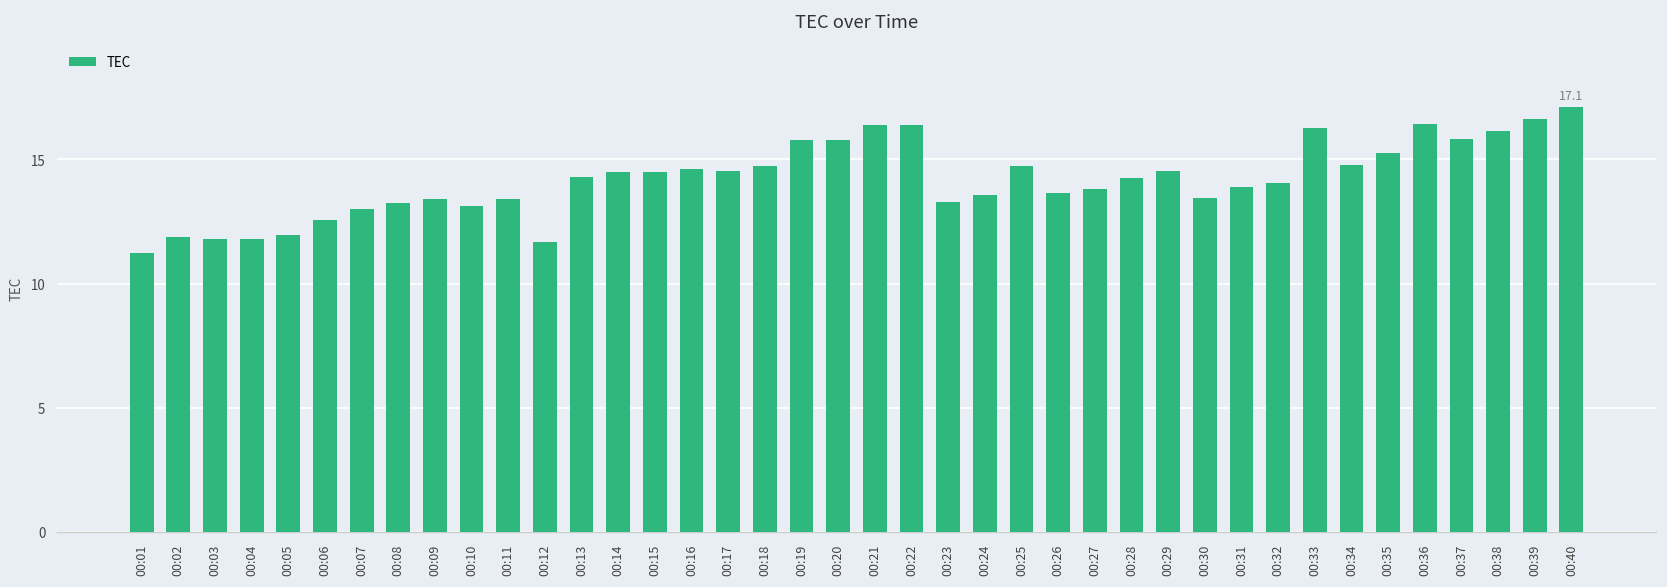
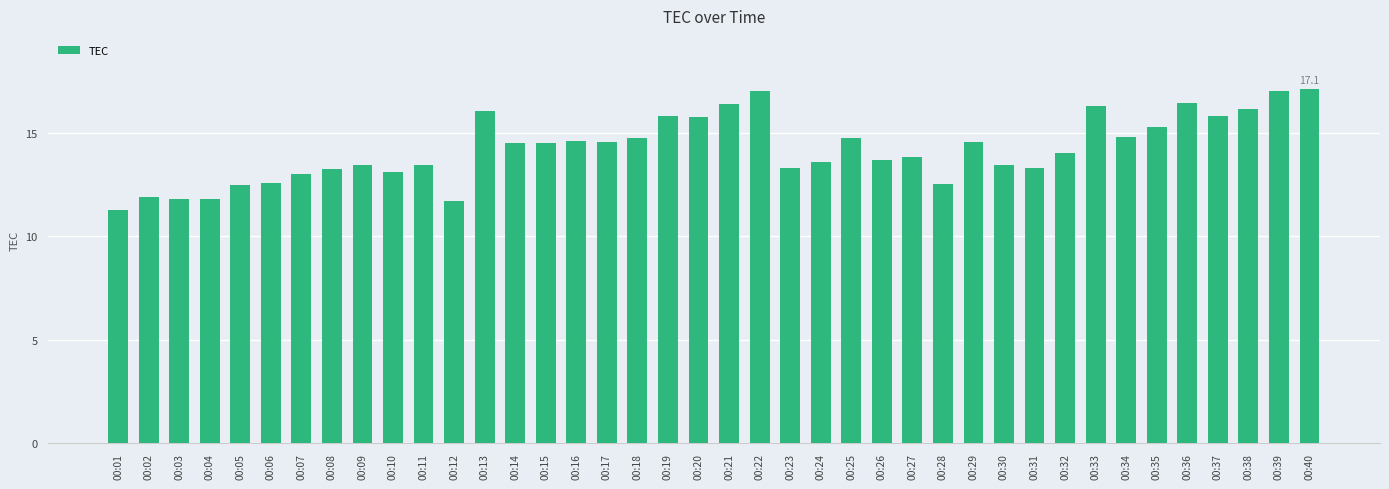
  {
    "00:01": 11.2,
    "00:02": 11.9,
    "00:03": 11.8,
    "00:04": 11.8,
-   "00:05": 11.9,
+   "00:05": 12.5,
    "00:06": 12.5,
    "00:07": 13.0,
    "00:08": 13.2,
    "00:09": 13.4,
    "00:10": 13.1,
    "00:11": 13.4,
    "00:12": 11.7,
-   "00:13": 14.3,
+   "00:13": 16.1,
    "00:14": 14.5,
    "00:15": 14.5,
    "00:16": 14.6,
    "00:17": 14.5,
    "00:18": 14.7,
    "00:19": 15.8,
    "00:20": 15.8,
    "00:21": 16.4,
-   "00:22": 16.4,
+   "00:22": 17.0,
    "00:23": 13.3,
    "00:24": 13.6,
    "00:25": 14.7,
    "00:26": 13.7,
    "00:27": 13.8,
-   "00:28": 14.2,
+   "00:28": 12.5,
    "00:29": 14.5,
    "00:30": 13.4,
-   "00:31": 13.9,
+   "00:31": 13.3,
    "00:32": 14.0,
    "00:33": 16.3,
    "00:34": 14.8,
    "00:35": 15.3,
    "00:36": 16.4,
    "00:37": 15.8,
    "00:38": 16.1,
-   "00:39": 16.6
+   "00:39": 17.0
  }
